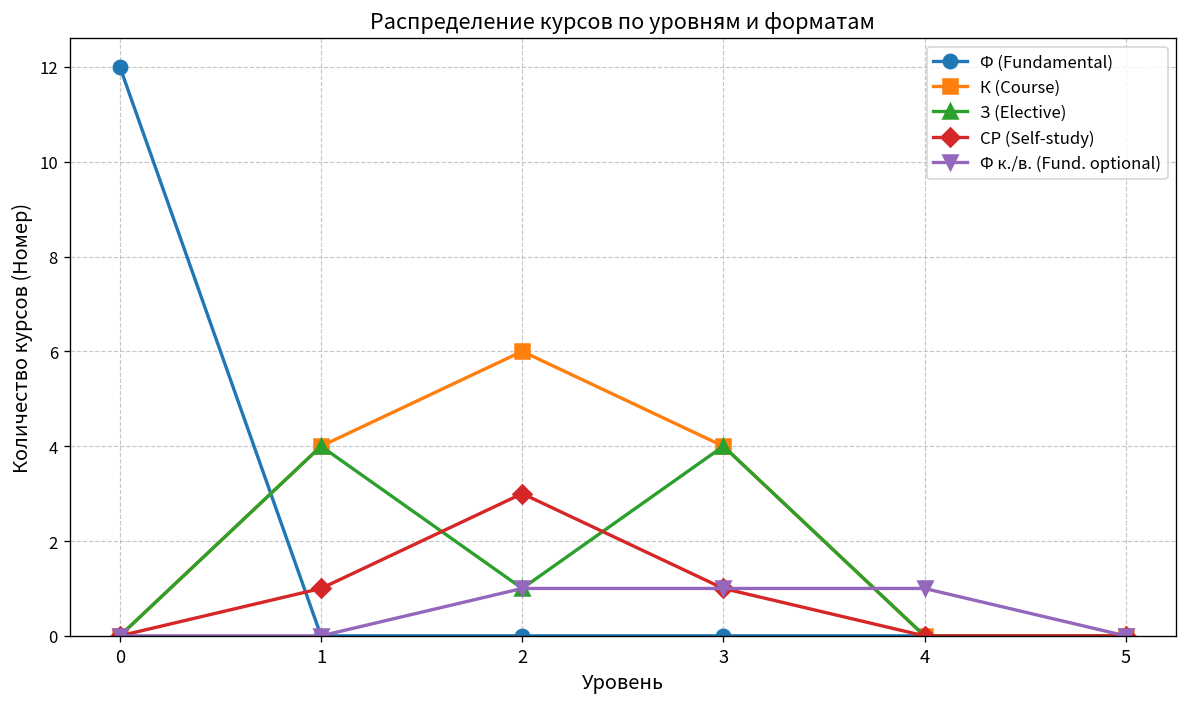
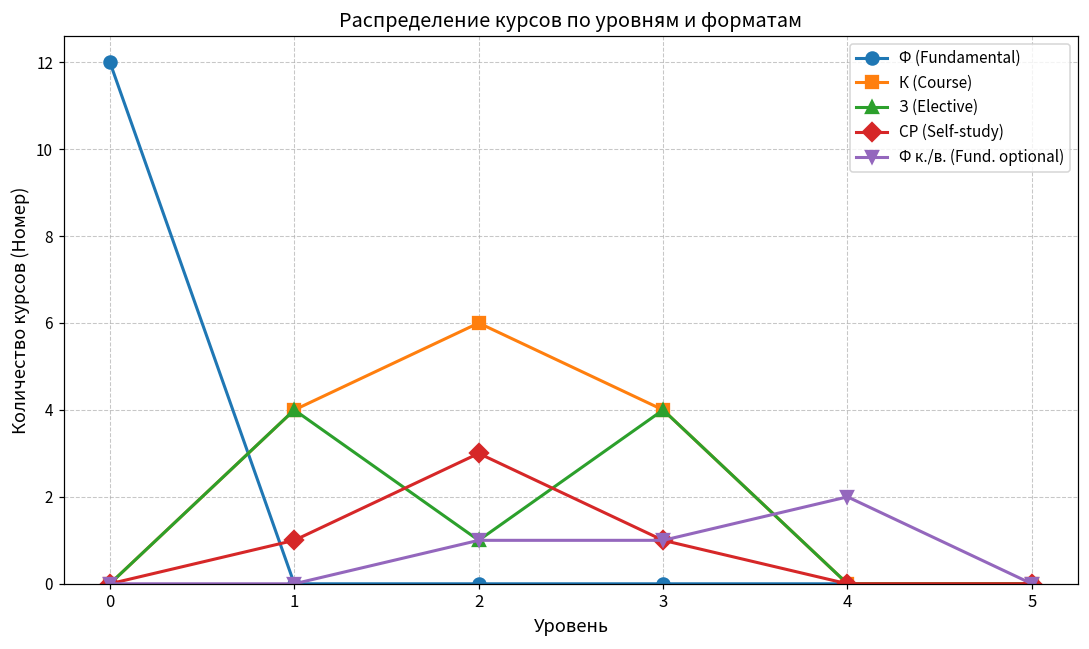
  {
    "Ф (Fundamental)": {
      "0": 12,
      "2": 0,
      "3": 0
    },
    "К (Course)": {
      "2": 6
    },
    "СР (Self-study)": {
      "1": 1,
      "2": 3
    },
    "Ф к./в. (Fund. optional)": {
-     "4": 1
+     "4": 2
    }
  }
